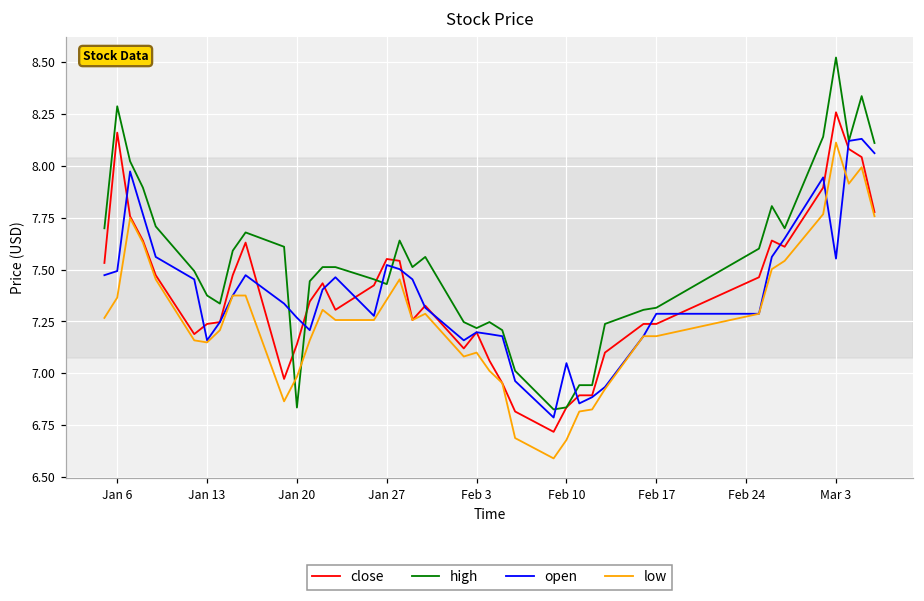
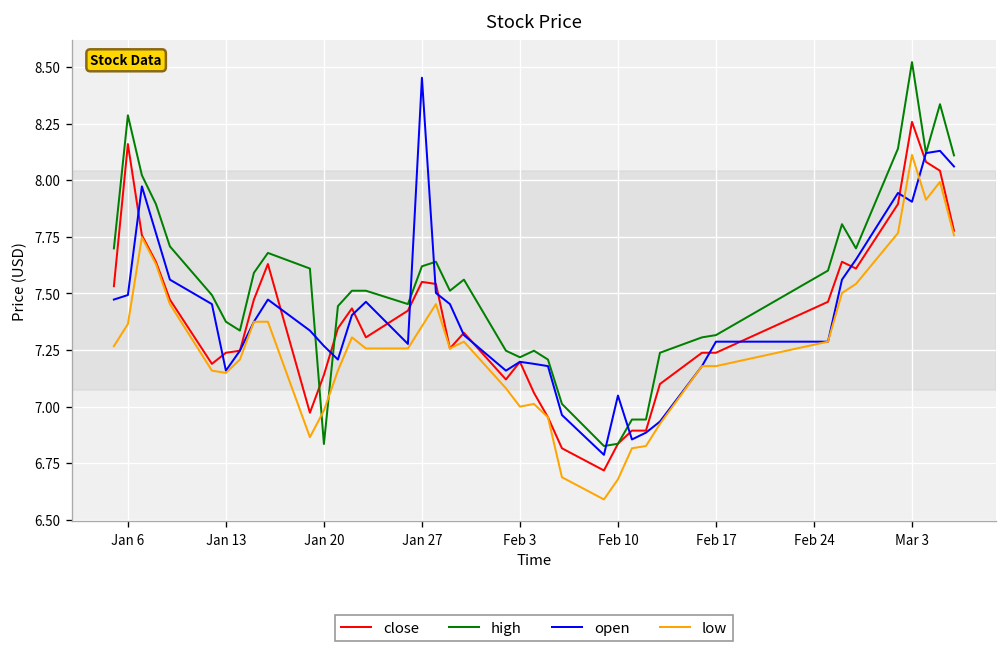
  {
    "close": {
      "Jan 6": 8.16,
      "Jan 13": 7.24,
      "Jan 20": 7.14,
      "Jan 27": 7.55,
      "Feb 17": 7.24,
      "Mar 3": 8.26
    },
    "high": {
      "Jan 6": 8.29,
      "Jan 13": 7.38,
      "Jan 20": 6.84,
-     "Jan 27": 7.43,
+     "Jan 27": 7.62,
      "Feb 3": 7.22,
      "Feb 17": 7.32,
      "Mar 3": 8.52
    },
    "open": {
      "Jan 6": 7.49,
      "Jan 20": 7.27,
-     "Jan 27": 7.52,
+     "Jan 27": 8.45,
      "Feb 10": 7.05,
      "Feb 17": 7.29,
-     "Mar 3": 7.55
+     "Mar 3": 7.91
    },
    "low": {
      "Jan 6": 7.37,
      "Jan 20": 6.98,
      "Jan 27": 7.36,
-     "Feb 3": 7.1,
+     "Feb 3": 7.0,
      "Feb 10": 6.68,
      "Feb 17": 7.18,
      "Mar 3": 8.1
    }
  }
